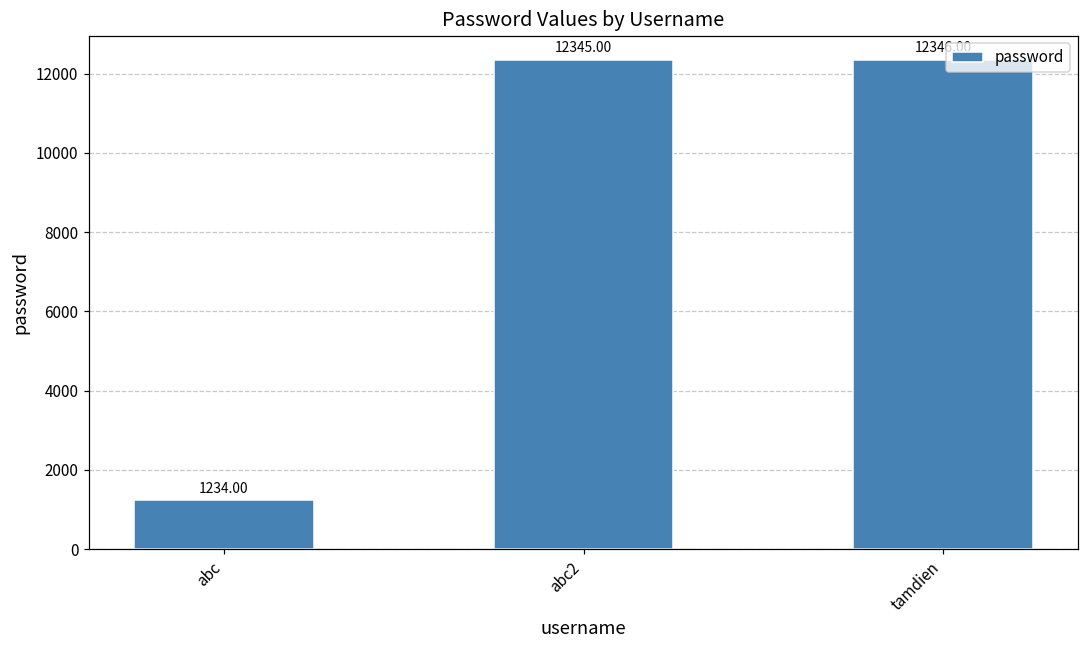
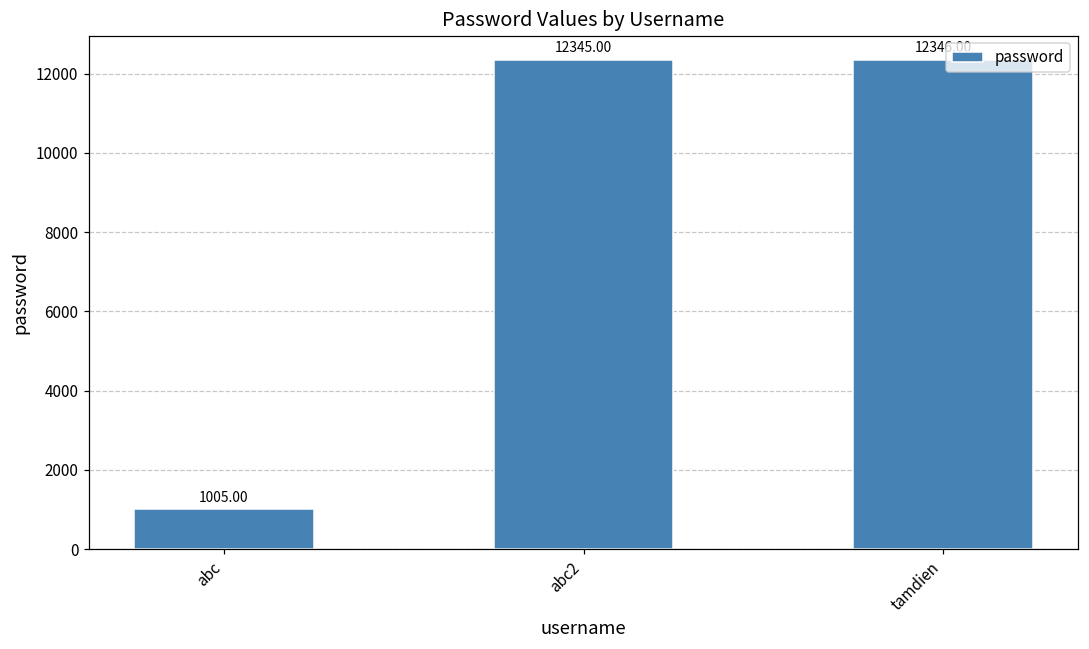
  {
-   "abc": 1234.00,
+   "abc": 1005.00,
    "abc2": 12345.00
  }
